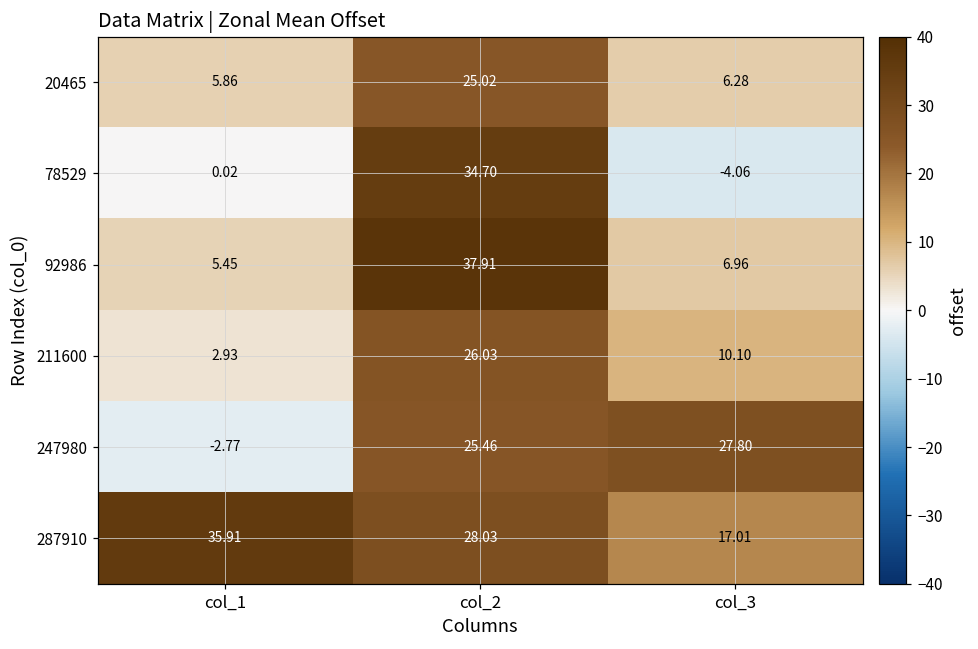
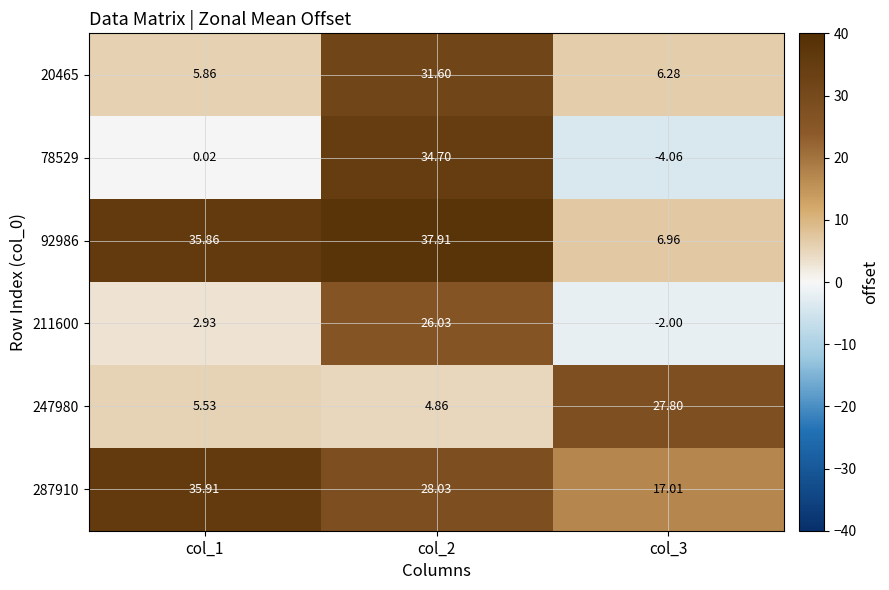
  {
    "20465": {
      "col_1": 5.86,
-     "col_2": 25.02,
+     "col_2": 31.60,
      "col_3": 6.28
    },
    "78529": {
      "col_1": 0.02,
      "col_2": 34.70,
      "col_3": -4.06
    },
    "92986": {
-     "col_1": 5.45,
+     "col_1": 35.86,
      "col_2": 37.91,
      "col_3": 6.96
    },
    "211600": {
      "col_1": 2.93,
      "col_2": 26.03,
-     "col_3": 10.10
+     "col_3": -2.00
    },
    "247980": {
-     "col_1": -2.77,
-     "col_2": 25.46,
+     "col_1": 5.53,
+     "col_2": 4.86,
      "col_3": 27.80
    },
    "287910": {
      "col_1": 35.91,
      "col_2": 28.03,
      "col_3": 17.01
    }
  }
